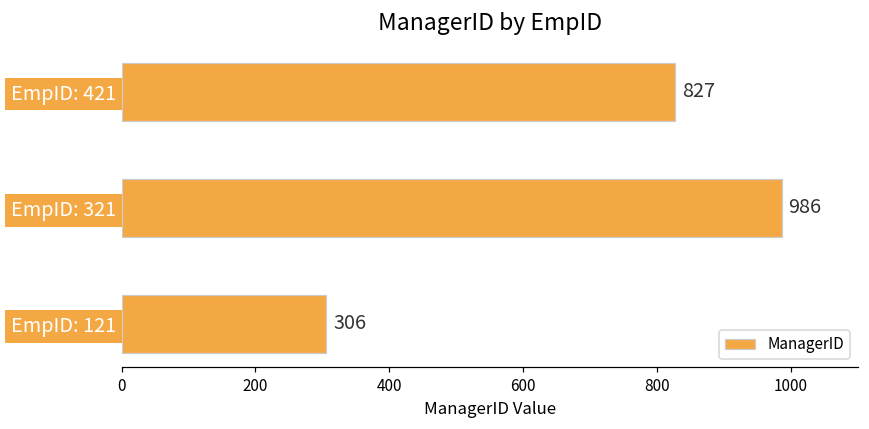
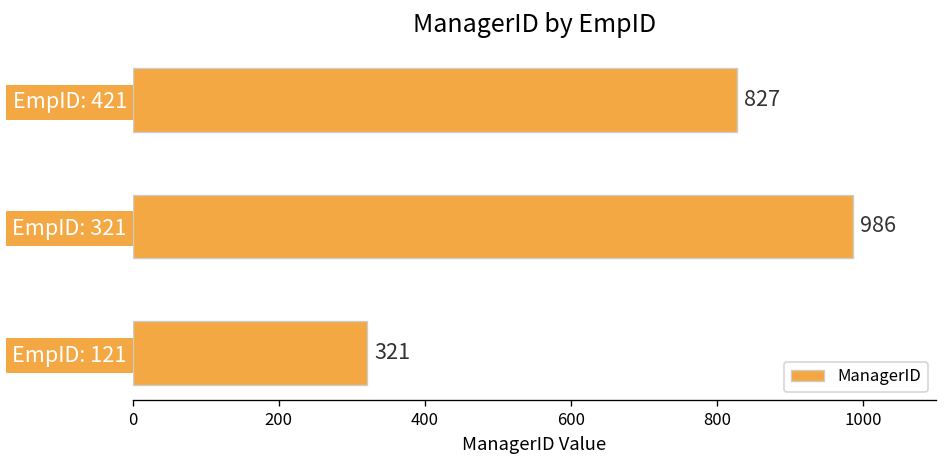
  {
    "EmpID: 421": 827,
    "EmpID: 321": 986,
-   "EmpID: 121": 306
+   "EmpID: 121": 321
  }
